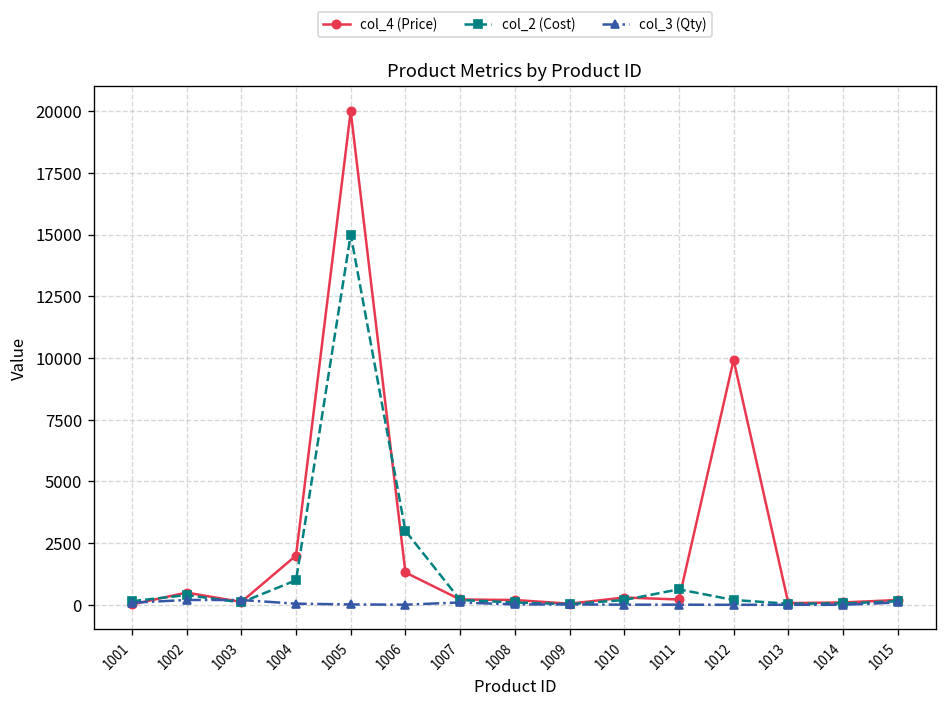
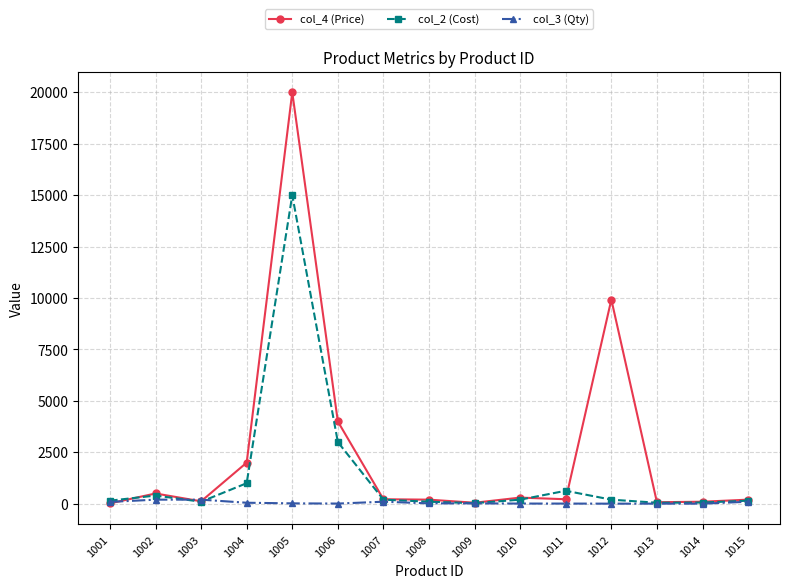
  {
    "col_4 (Price)": {
      "1004": 2000,
      "1005": 20000,
-     "1006": 1300,
+     "1006": 4000,
      "1011": 200,
      "1012": 9900
    },
    "col_2 (Cost)": {
      "1004": 1000,
      "1005": 15000,
      "1006": 3000,
      "1011": 600,
      "1012": 200
    },
    "col_3 (Qty)": {
      "1002": 200,
      "1004": 100,
      "1005": 0,
      "1006": 0,
      "1010": 0,
      "1011": 0,
      "1012": 0
    }
  }
